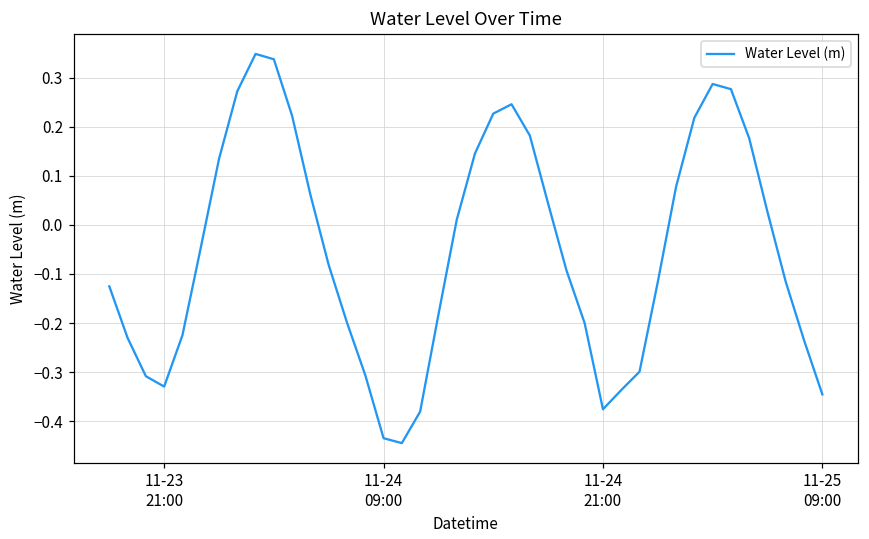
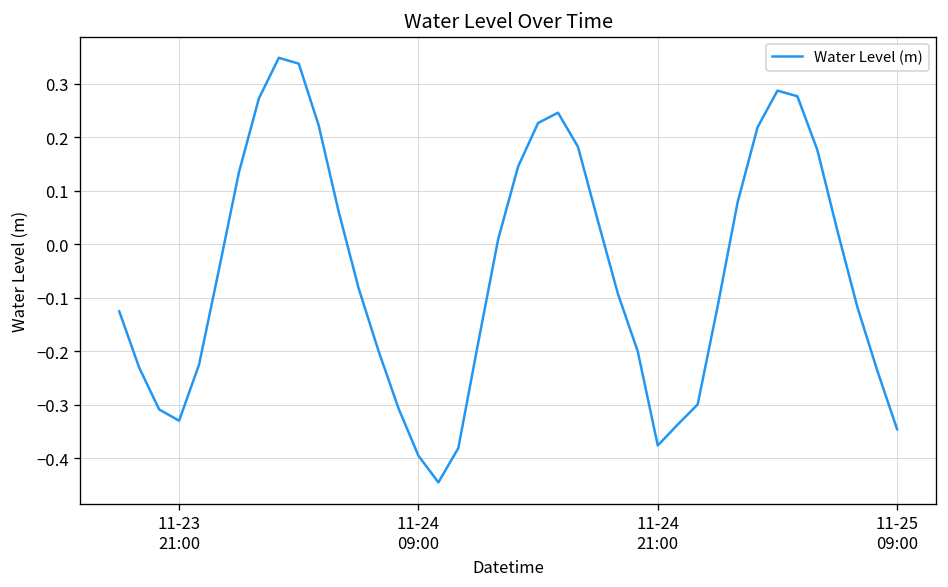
  {
    "11-23 21:00": -0.33,
-   "11-24 09:00": -0.43,
+   "11-24 09:00": -0.39,
    "11-24 21:00": -0.38,
    "11-25 09:00": -0.35
  }
